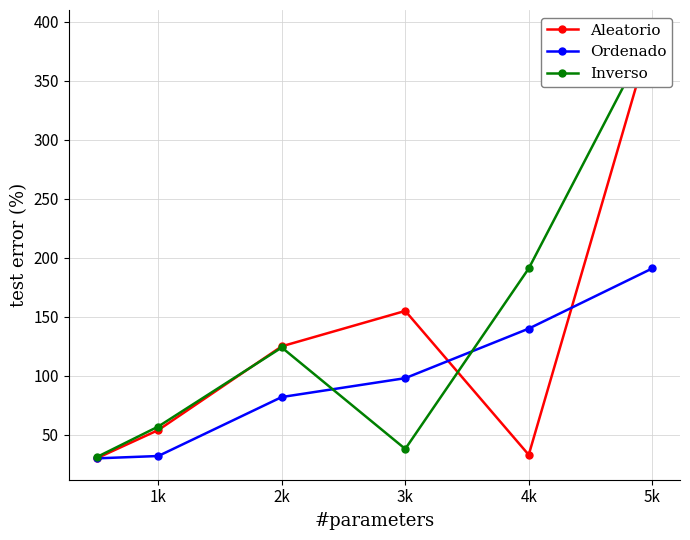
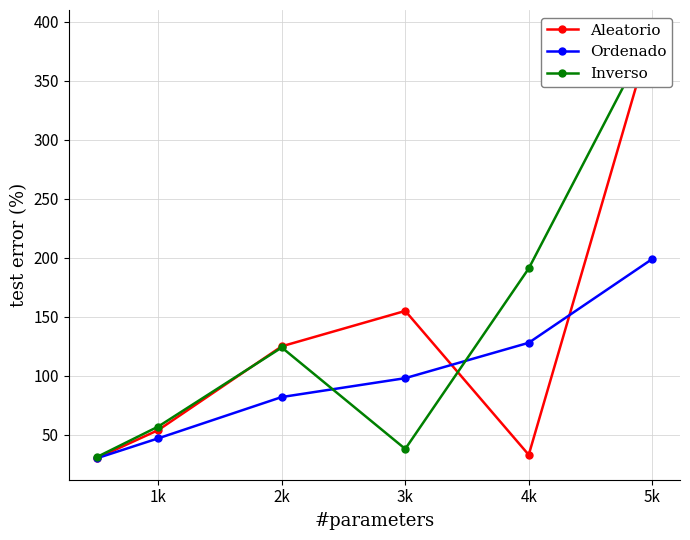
  {
    "Aleatorio": {
      "1k": 54,
      "3k": 155,
      "4k": 33
    },
    "Ordenado": {
-     "1k": 32,
+     "1k": 47,
      "2k": 82,
      "3k": 98,
-     "4k": 140,
-     "5k": 191
+     "4k": 128,
+     "5k": 199
    },
    "Inverso": {
      "1k": 57,
      "3k": 38,
      "4k": 191
    }
  }
